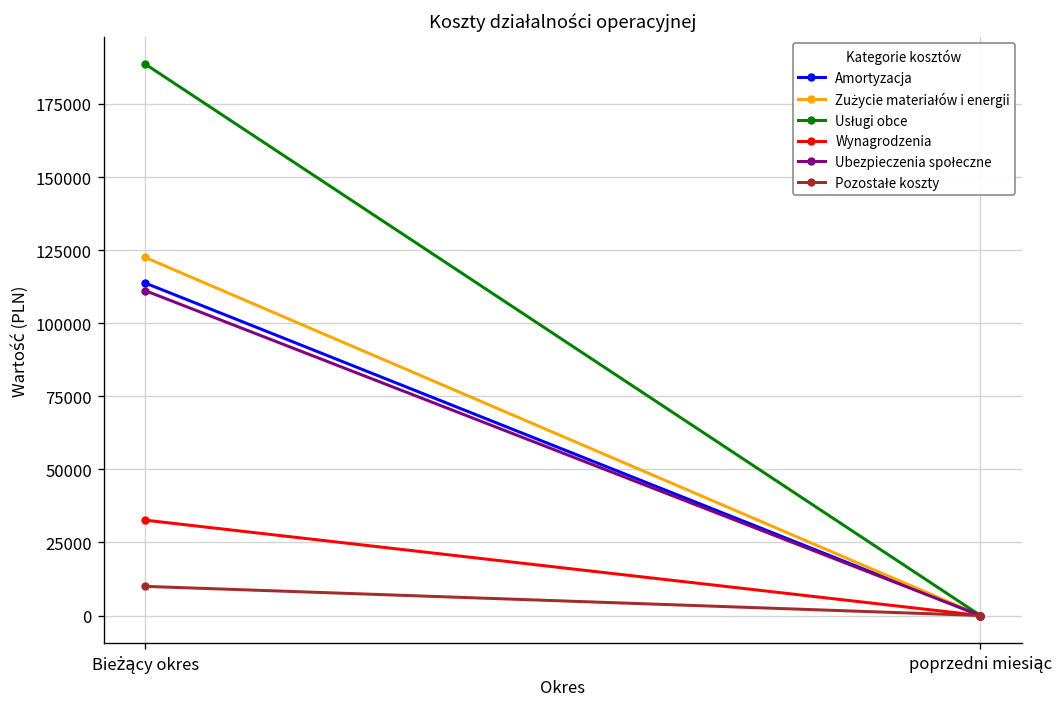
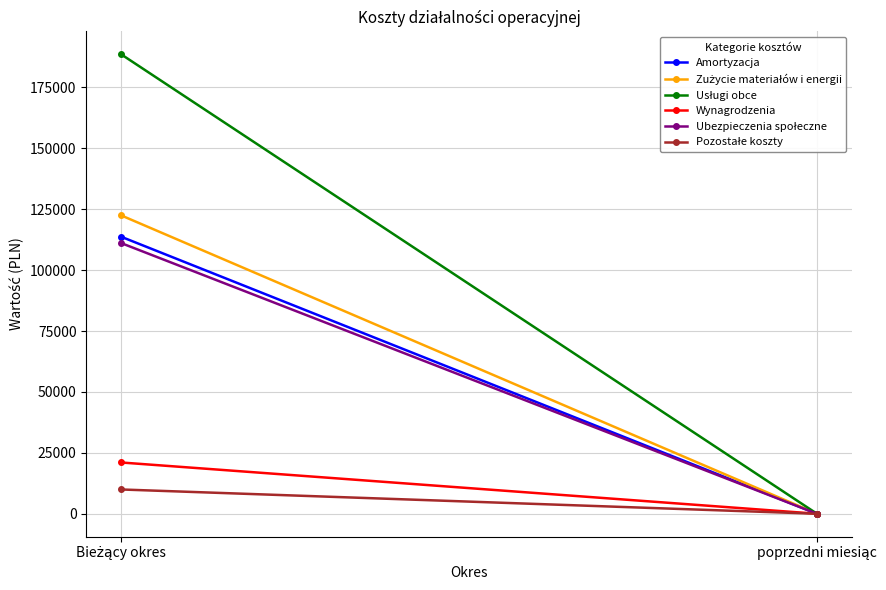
  {
    "Amortyzacja": {
      "Bieżący okres": 114000
    },
    "Zużycie materiałów i energii": {
      "Bieżący okres": 122000
    },
    "Usługi obce": {
      "Bieżący okres": 189000
    },
    "Wynagrodzenia": {
-     "Bieżący okres": 33000
+     "Bieżący okres": 21000
    },
    "Ubezpieczenia społeczne": {
      "Bieżący okres": 111000
    },
    "Pozostałe koszty": {
      "Bieżący okres": 10000
    }
  }
